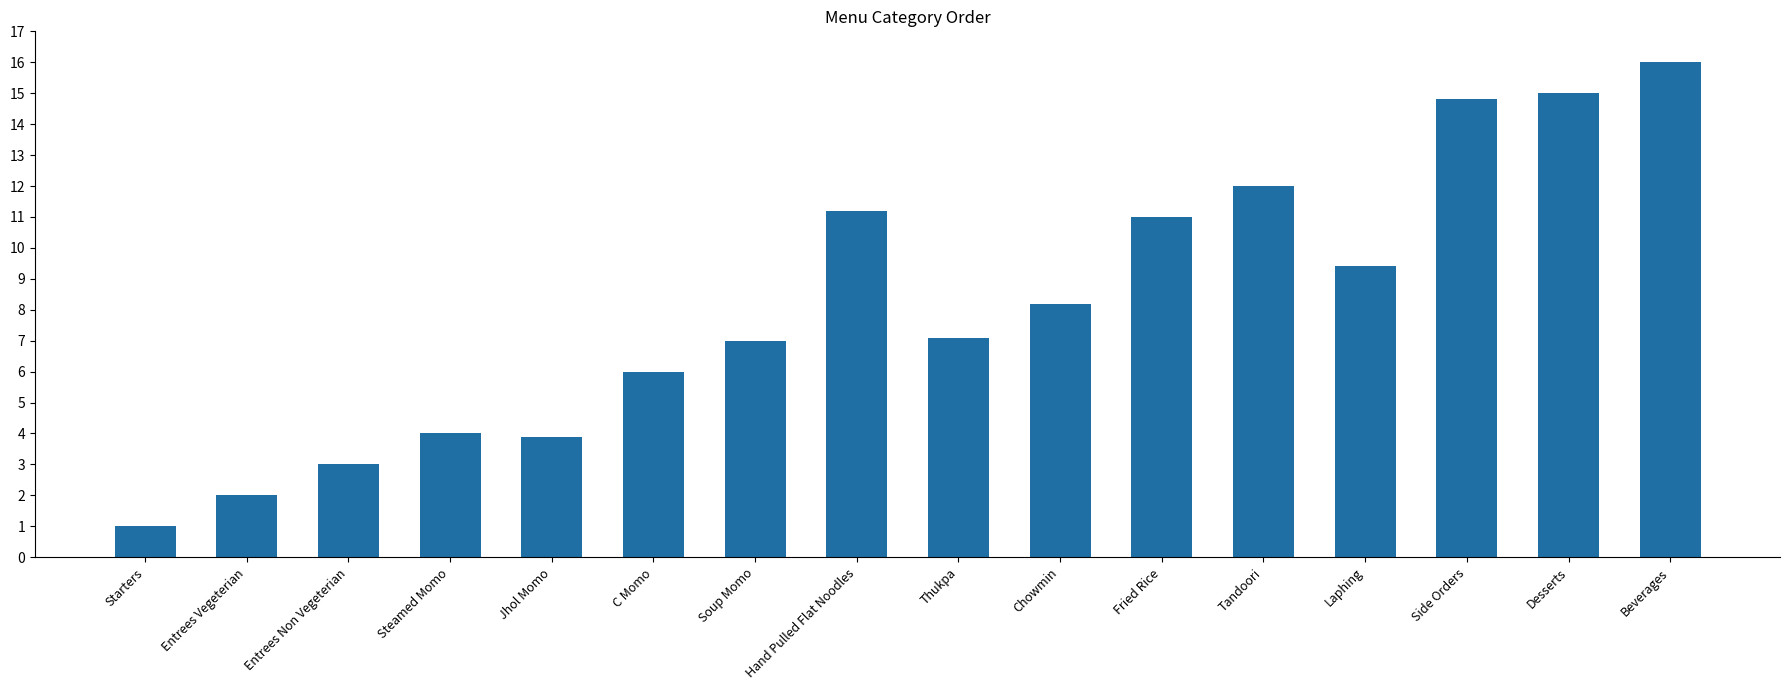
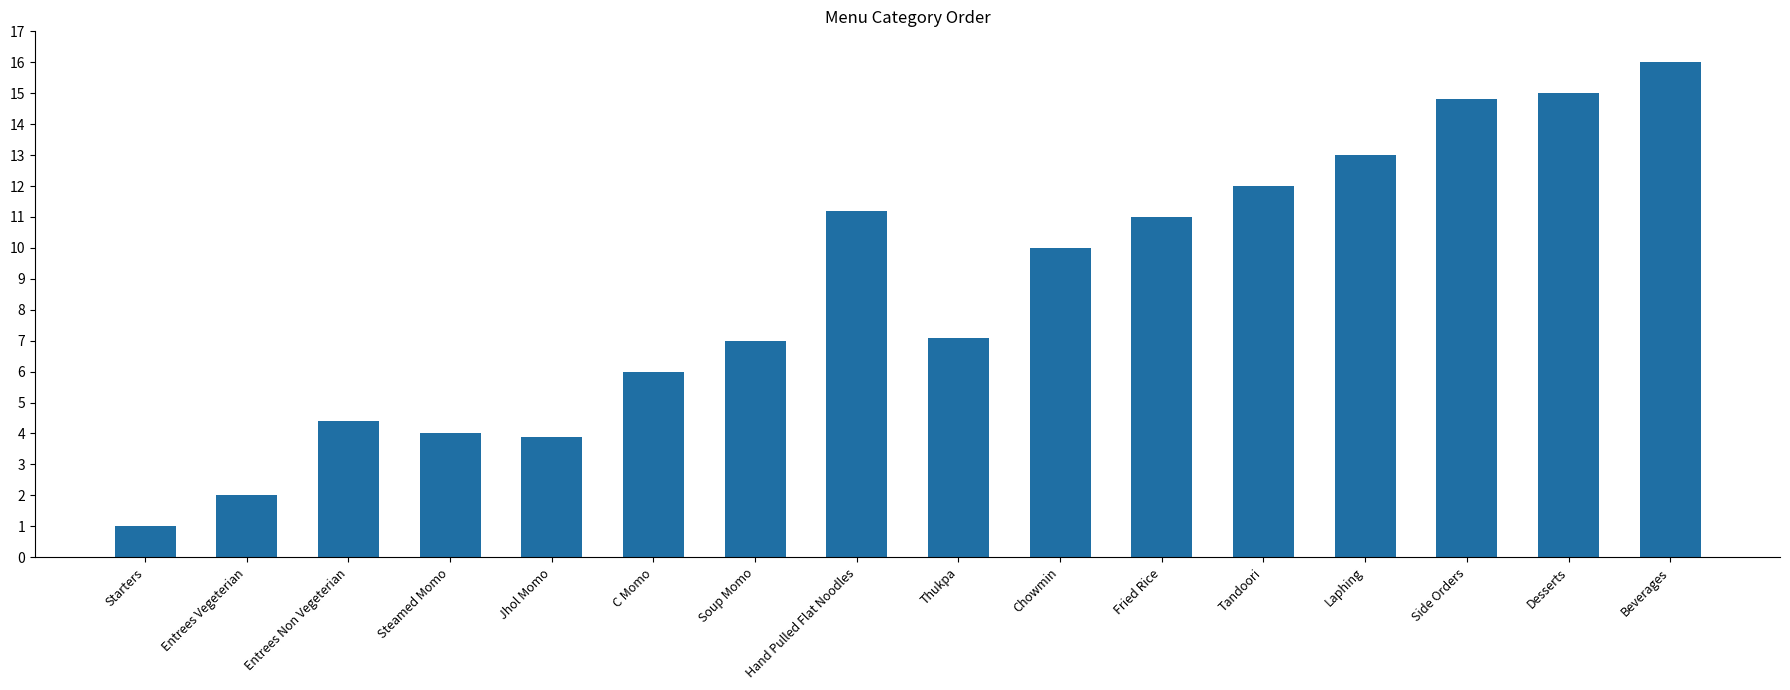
  {
    "Starters": 1.0,
    "Entrees Vegeterian": 2.0,
-   "Entrees Non Vegeterian": 3.0,
+   "Entrees Non Vegeterian": 4.4,
    "Steamed Momo": 4.0,
    "Jhol Momo": 3.9,
    "C Momo": 6.0,
    "Soup Momo": 7.0,
    "Hand Pulled Flat Noodles": 11.2,
    "Thukpa": 7.1,
-   "Chowmin": 8.2,
+   "Chowmin": 10.0,
    "Fried Rice": 11.0,
    "Tandoori": 12.0,
-   "Laphing": 9.4,
+   "Laphing": 13.0,
    "Side Orders": 14.8,
    "Desserts": 15.0,
    "Beverages": 16.0
  }
